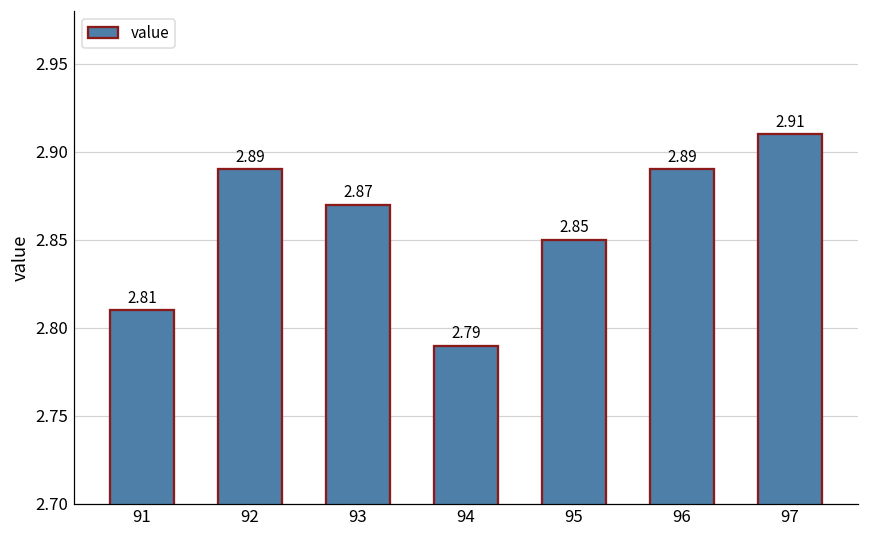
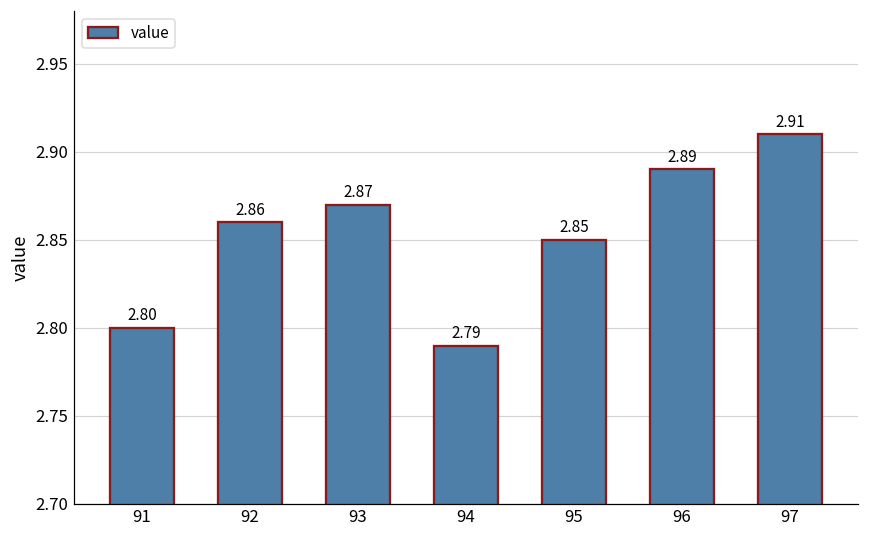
  {
-   "91": 2.81,
-   "92": 2.89,
+   "91": 2.80,
+   "92": 2.86,
    "93": 2.87,
    "94": 2.79,
    "95": 2.85,
    "96": 2.89,
    "97": 2.91
  }
